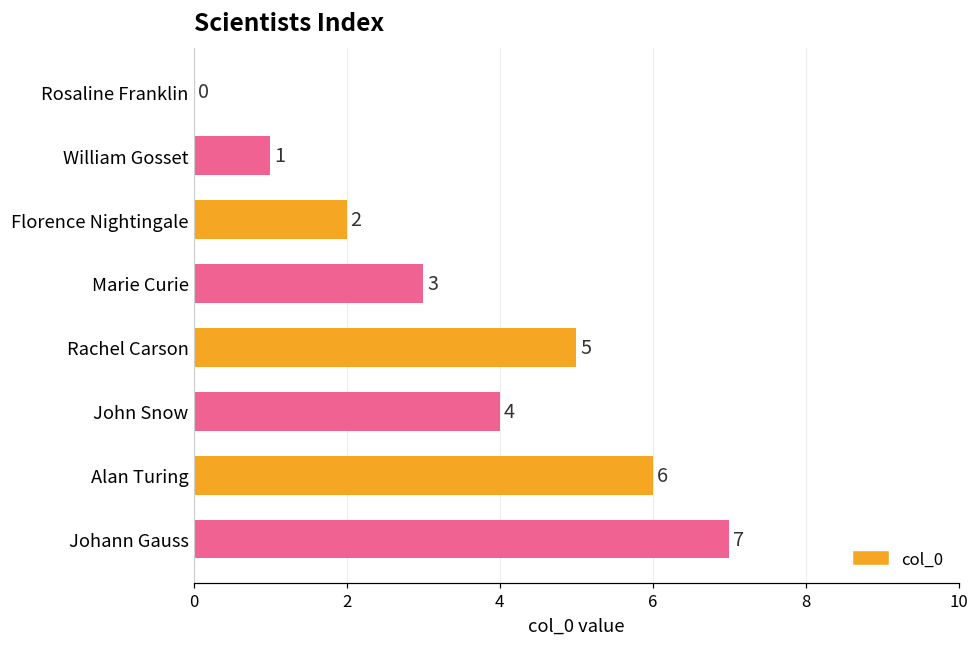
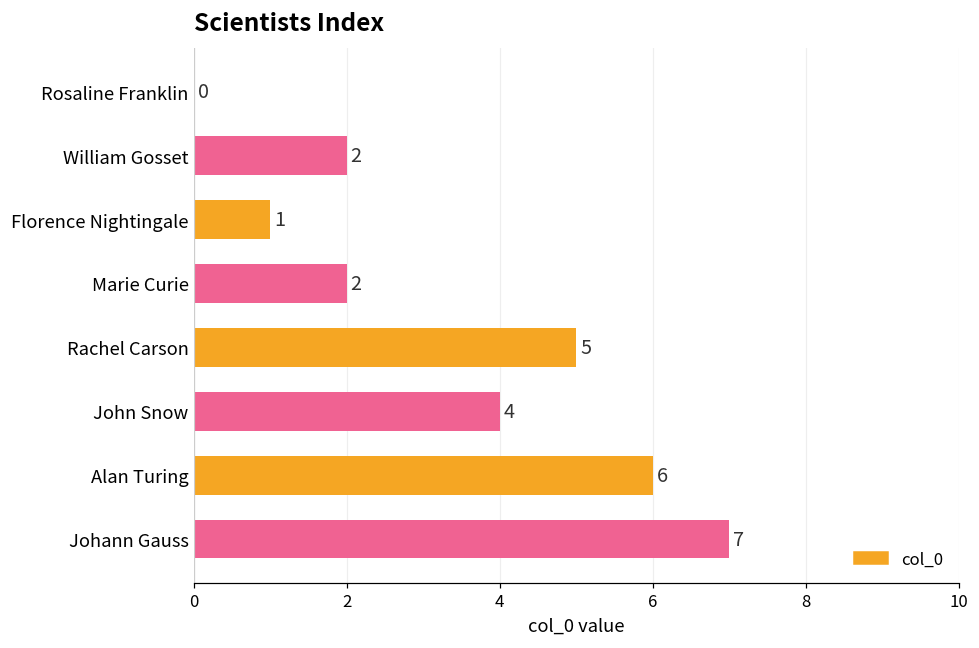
  {
    "Rosaline Franklin": 0,
-   "William Gosset": 1,
-   "Florence Nightingale": 2,
-   "Marie Curie": 3,
+   "William Gosset": 2,
+   "Florence Nightingale": 1,
+   "Marie Curie": 2,
    "Rachel Carson": 5,
    "John Snow": 4,
    "Alan Turing": 6,
    "Johann Gauss": 7
  }
